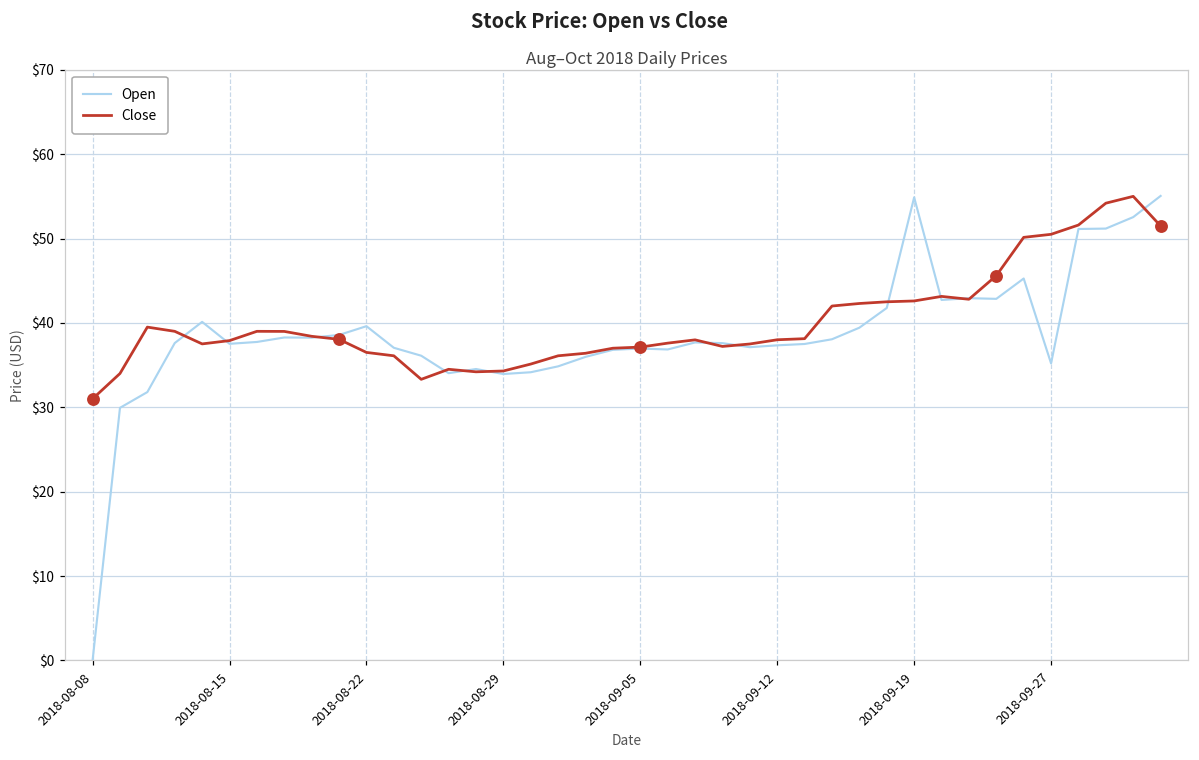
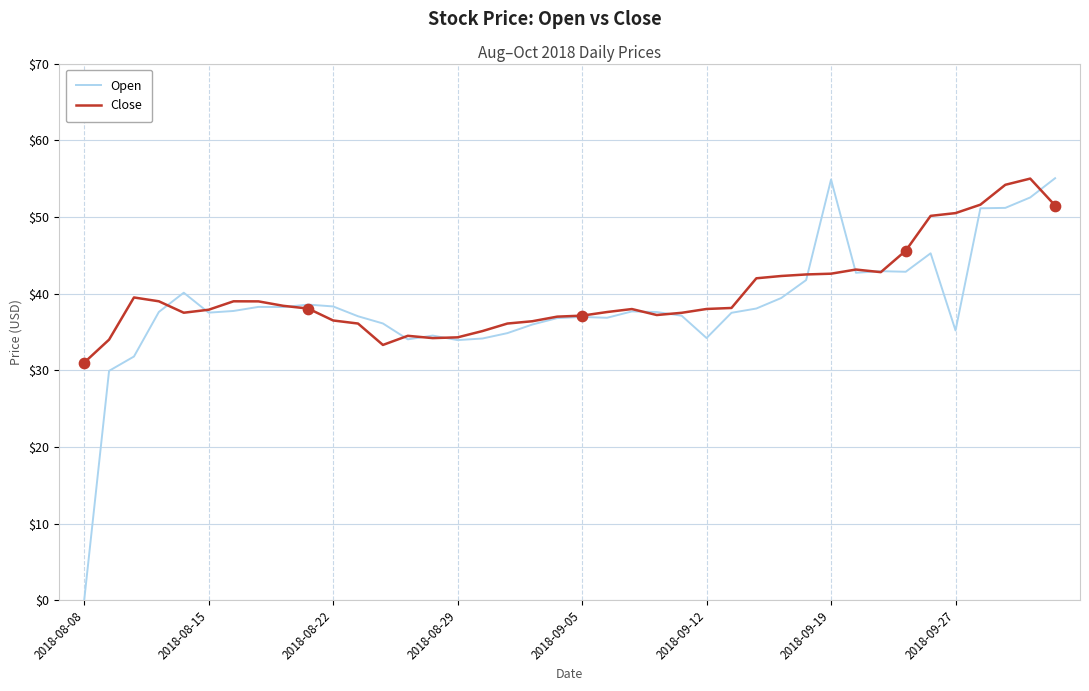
  {
    "Open": {
      "2018-08-08": "$0",
      "2018-08-15": "$38",
-     "2018-08-22": "$40",
+     "2018-08-22": "$38",
      "2018-08-29": "$34",
-     "2018-09-12": "$37",
+     "2018-09-12": "$34",
      "2018-09-19": "$55",
      "2018-09-27": "$35"
    }
  }
